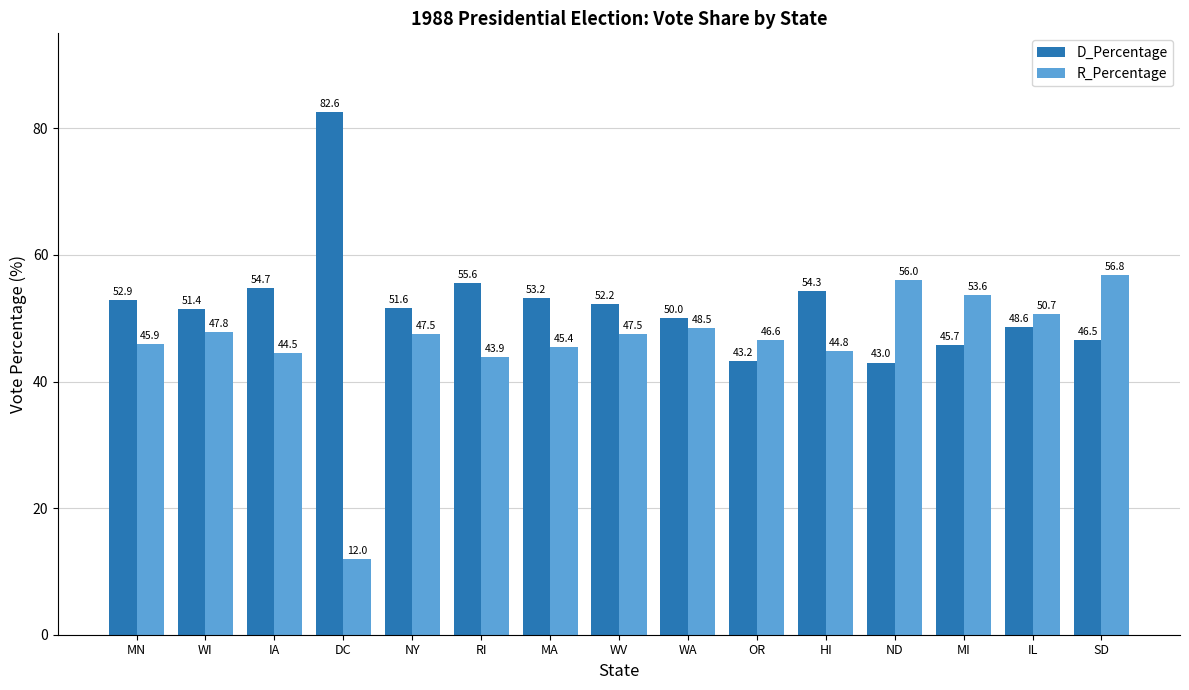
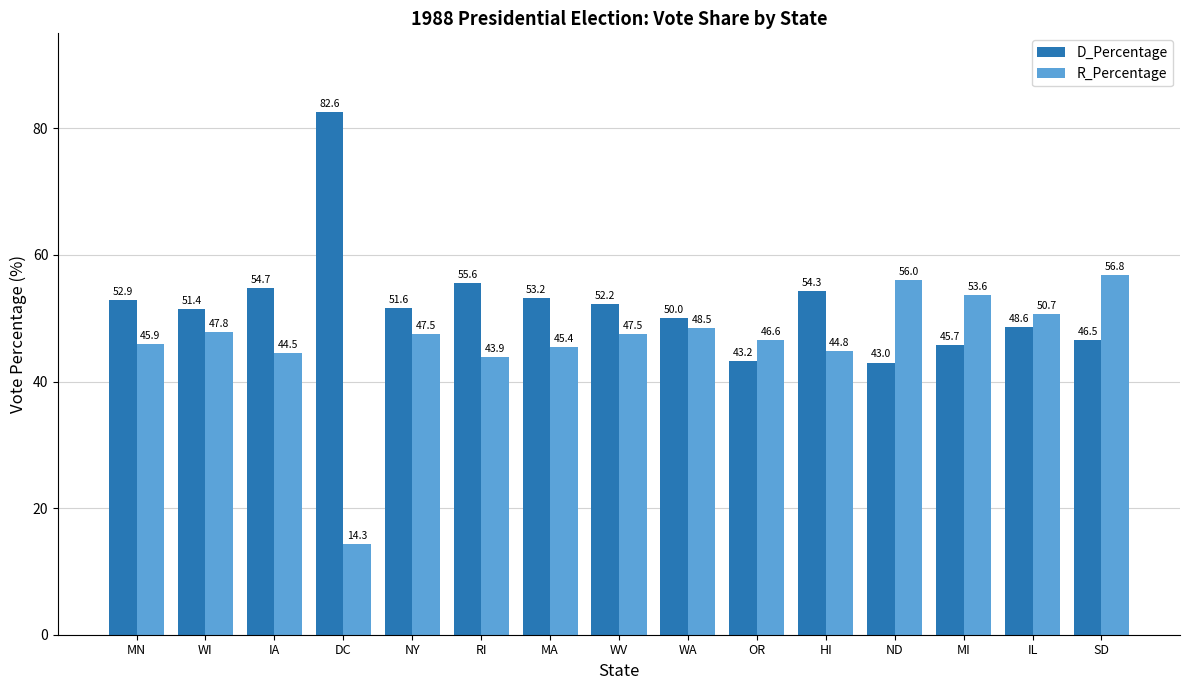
  {
    "D_Percentage": {
      "MN": 52.9,
      "WI": 51.4,
      "IA": 54.7,
      "DC": 82.6,
      "NY": 51.6,
      "RI": 55.6,
      "MA": 53.2,
      "WV": 52.2,
      "WA": 50.0,
      "OR": 43.2,
      "HI": 54.3,
      "ND": 43.0,
      "MI": 45.7,
      "IL": 48.6,
      "SD": 46.5
    },
    "R_Percentage": {
      "MN": 45.9,
      "WI": 47.8,
      "IA": 44.5,
-     "DC": 12.0,
+     "DC": 14.3,
      "NY": 47.5,
      "RI": 43.9,
      "MA": 45.4,
      "WV": 47.5,
      "WA": 48.5,
      "OR": 46.6,
      "HI": 44.8,
      "ND": 56.0,
      "MI": 53.6,
      "IL": 50.7,
      "SD": 56.8
    }
  }
